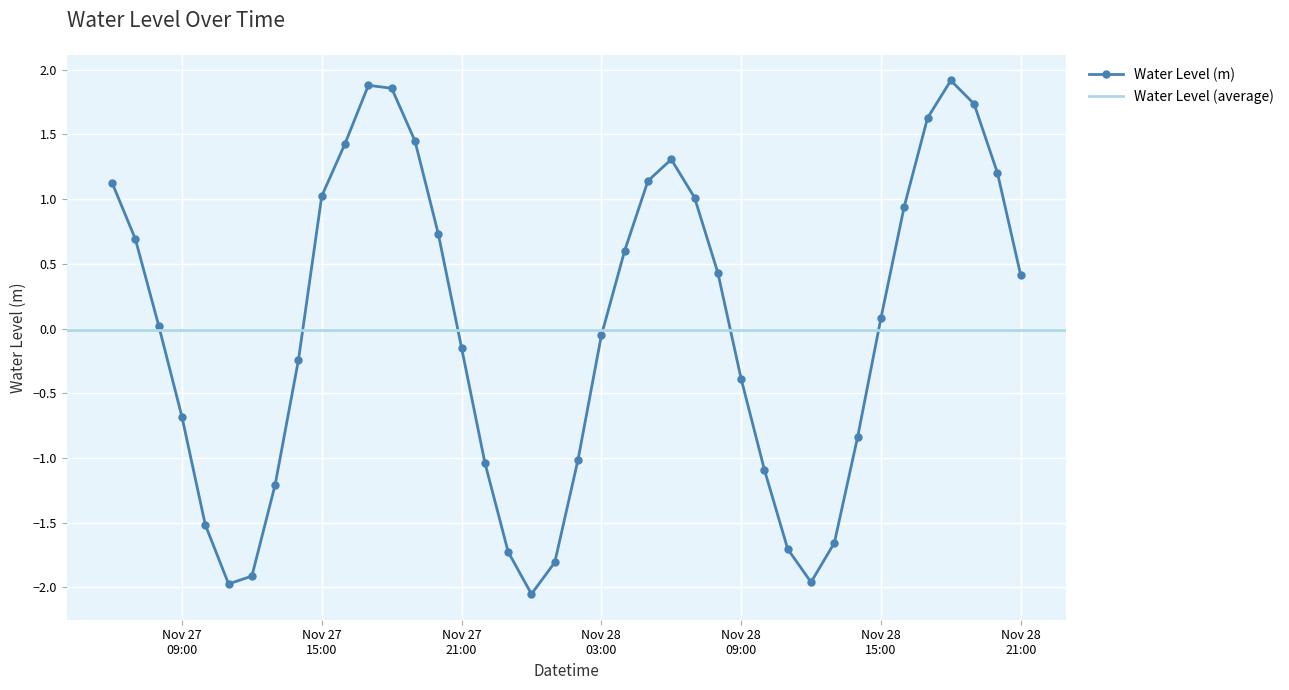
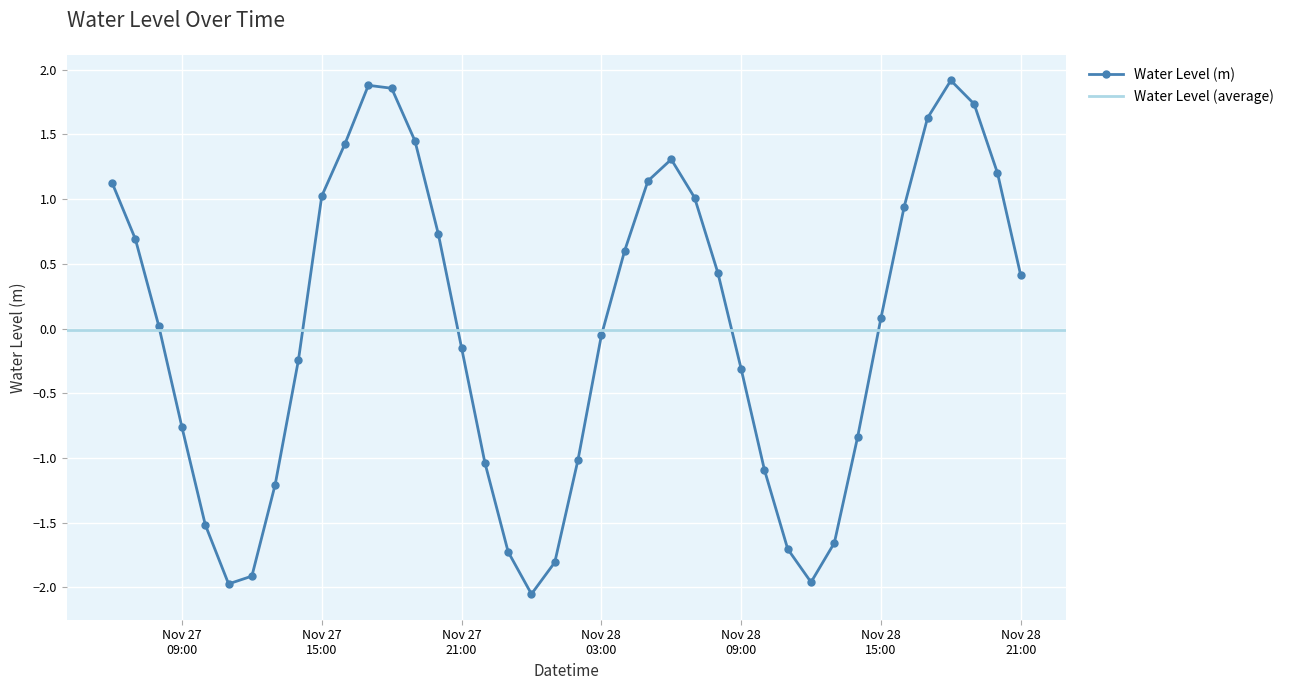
  {
-   "Nov 27 09:00": -0.68,
+   "Nov 27 09:00": -0.76,
    "Nov 27 15:00": 1.02,
    "Nov 27 21:00": -0.15,
    "Nov 28 03:00": -0.05,
-   "Nov 28 09:00": -0.39,
+   "Nov 28 09:00": -0.31,
    "Nov 28 15:00": 0.08,
    "Nov 28 21:00": 0.41
  }
